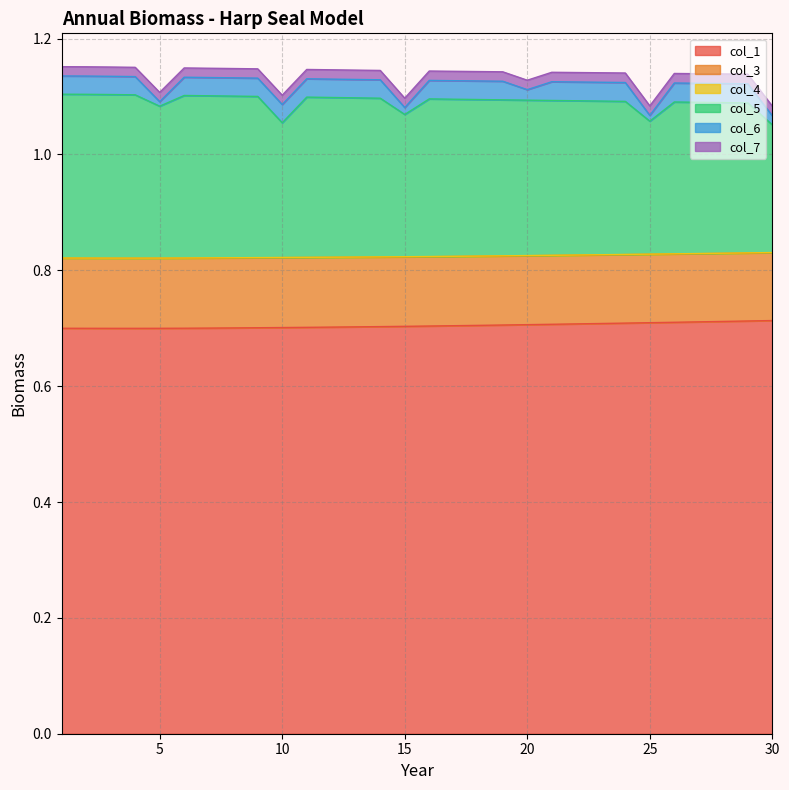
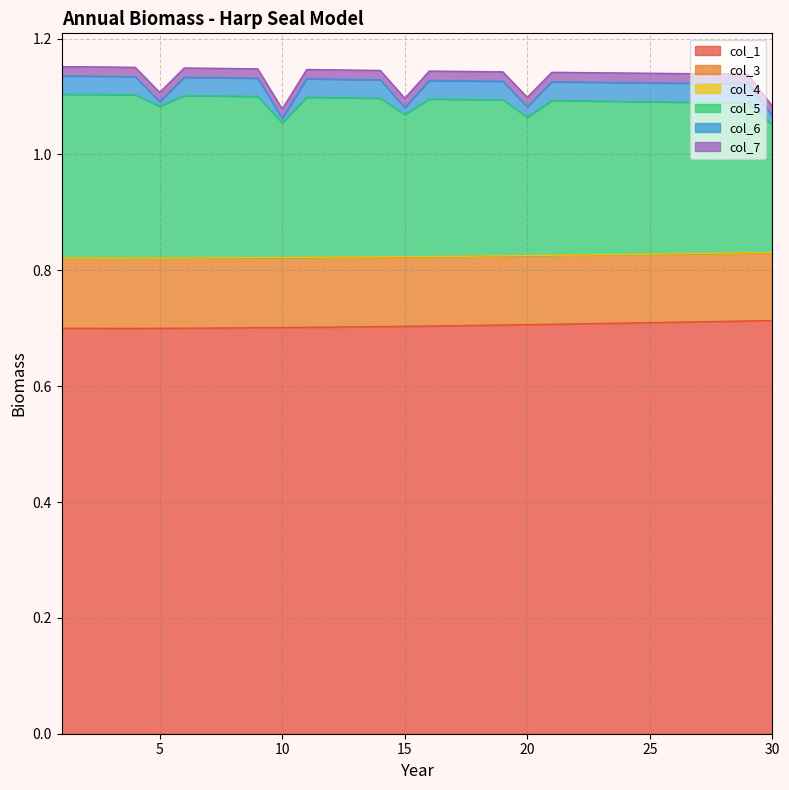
  {
    "col_5": {
      "5": 0.26,
      "10": 0.23,
      "15": 0.25,
-     "20": 0.27,
-     "25": 0.23,
+     "20": 0.24,
+     "25": 0.26,
      "30": 0.22
    },
    "col_6": {
      "5": 0.01,
-     "10": 0.03,
+     "10": 0.01,
      "15": 0.01,
      "20": 0.02,
-     "25": 0.01,
+     "25": 0.03,
      "30": 0.02
    },
    "col_7": {
      "5": 0.02,
      "10": 0.02,
      "15": 0.02,
      "20": 0.02,
      "25": 0.02,
      "30": 0.02
    }
  }
